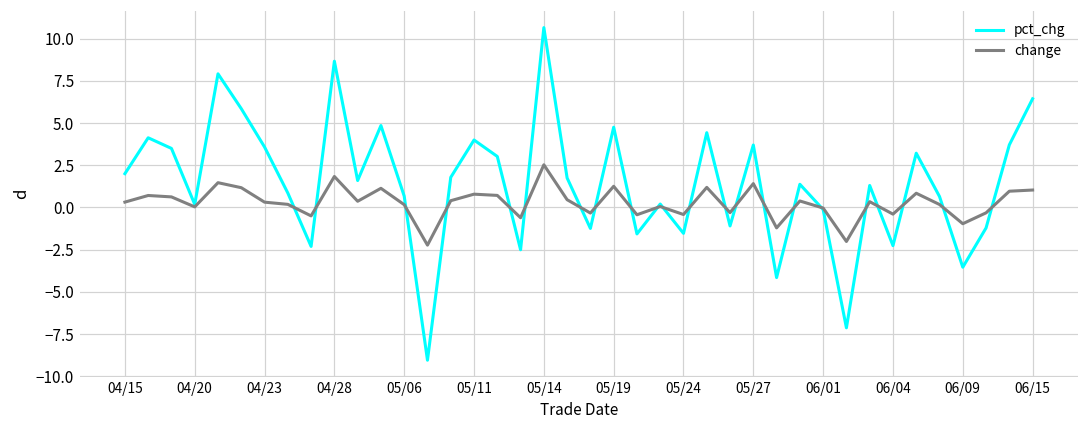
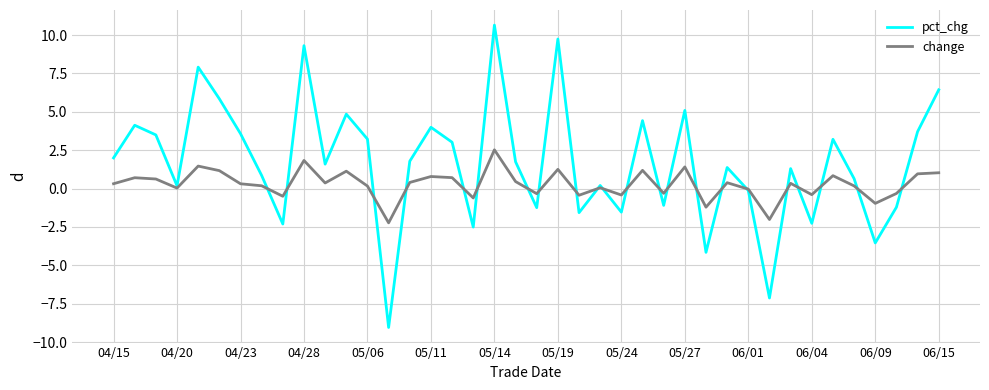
  {
    "pct_chg": {
      "04/15": 2.0,
      "04/23": 3.6,
-     "04/28": 8.7,
-     "05/06": 0.7,
+     "04/28": 9.3,
+     "05/06": 3.2,
      "05/11": 4.0,
      "05/14": 10.7,
-     "05/19": 4.8,
+     "05/19": 9.7,
      "05/24": -1.5,
-     "05/27": 3.7,
+     "05/27": 5.1,
      "06/04": -2.3,
      "06/09": -3.5,
      "06/15": 6.4
    },
    "change": {
      "04/15": 0.3,
      "04/23": 0.3,
      "04/28": 1.8,
      "05/06": 0.2,
      "05/11": 0.8,
      "05/14": 2.5,
      "05/19": 1.3,
      "05/24": -0.4,
      "05/27": 1.4,
      "06/04": -0.4,
      "06/09": -1.0,
      "06/15": 1.0
    }
  }
